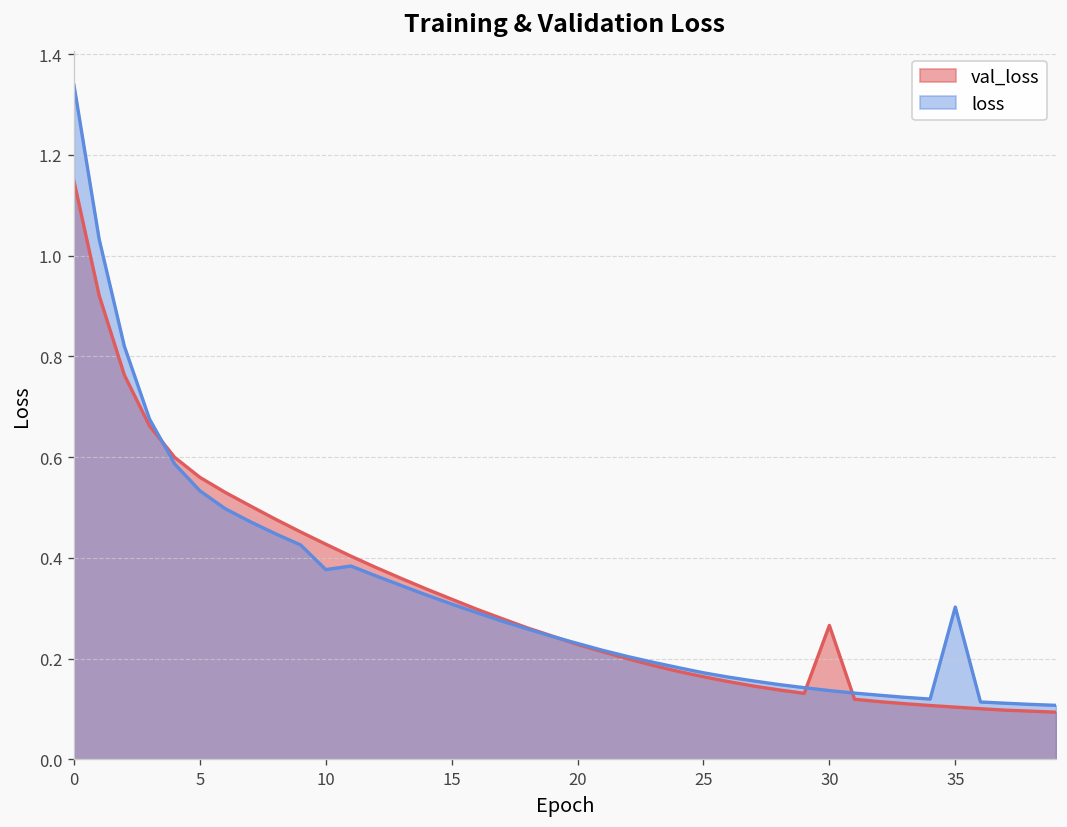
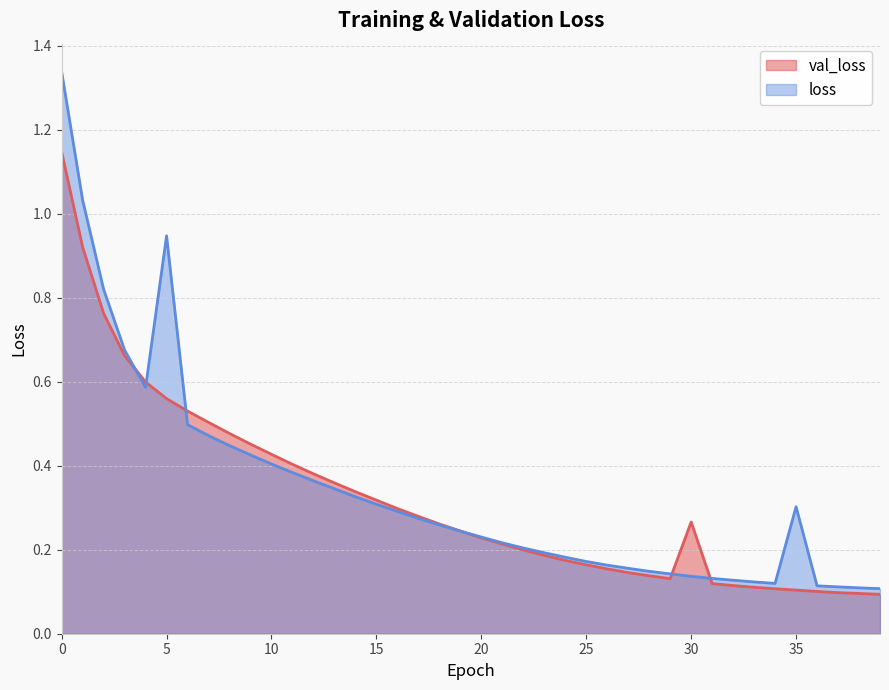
  {
    "val_loss": {
      "0": 1.15,
      "5": 0.56,
      "10": 0.43,
      "15": 0.32,
      "25": 0.16,
      "30": 0.27,
      "35": 0.10
    },
    "loss": {
      "0": 1.34,
-     "5": 0.53,
-     "10": 0.38,
+     "5": 0.95,
+     "10": 0.40,
      "15": 0.31,
      "25": 0.17,
      "30": 0.14,
      "35": 0.30
    }
  }
